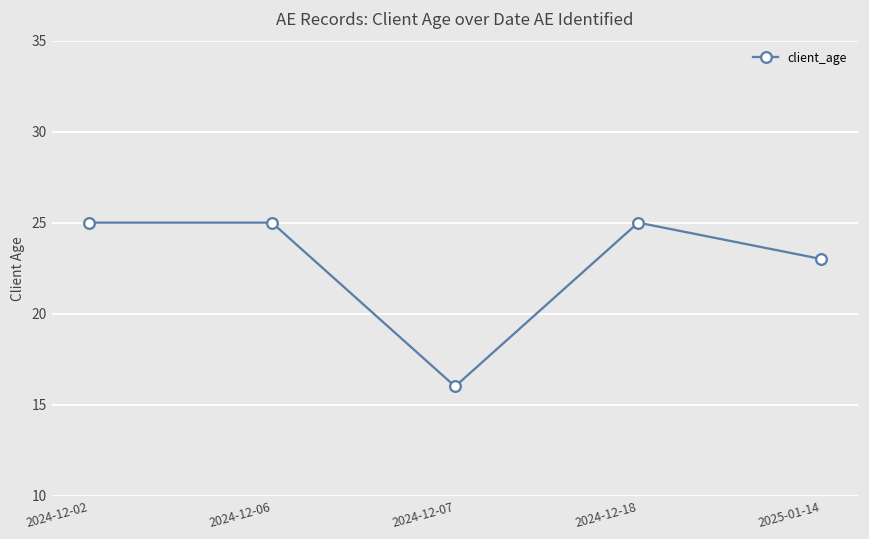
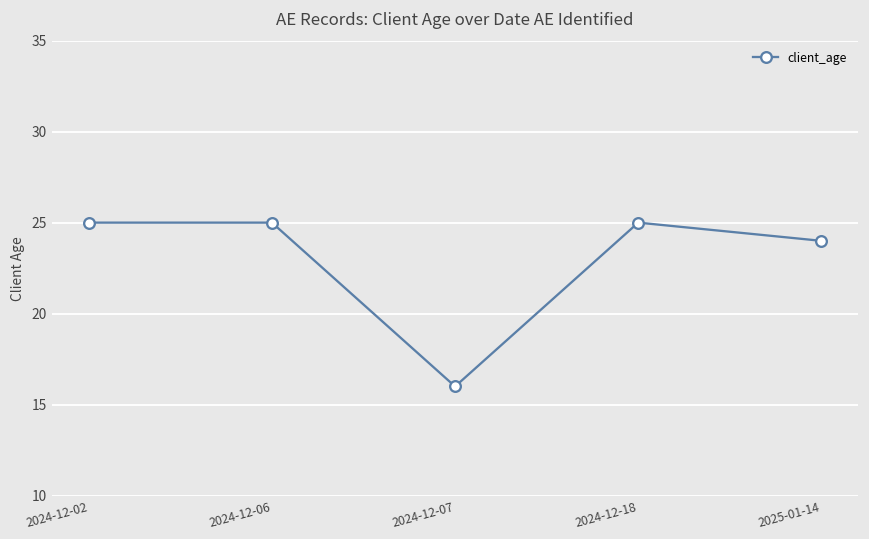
  {
    "2024-12-02": 25,
    "2024-12-06": 25,
    "2024-12-07": 16,
    "2024-12-18": 25,
-   "2025-01-14": 23
+   "2025-01-14": 24
  }
